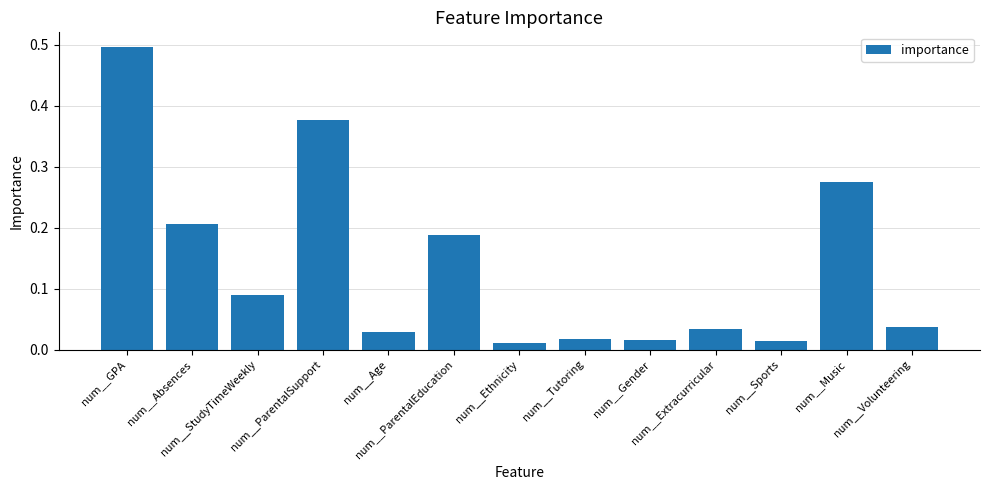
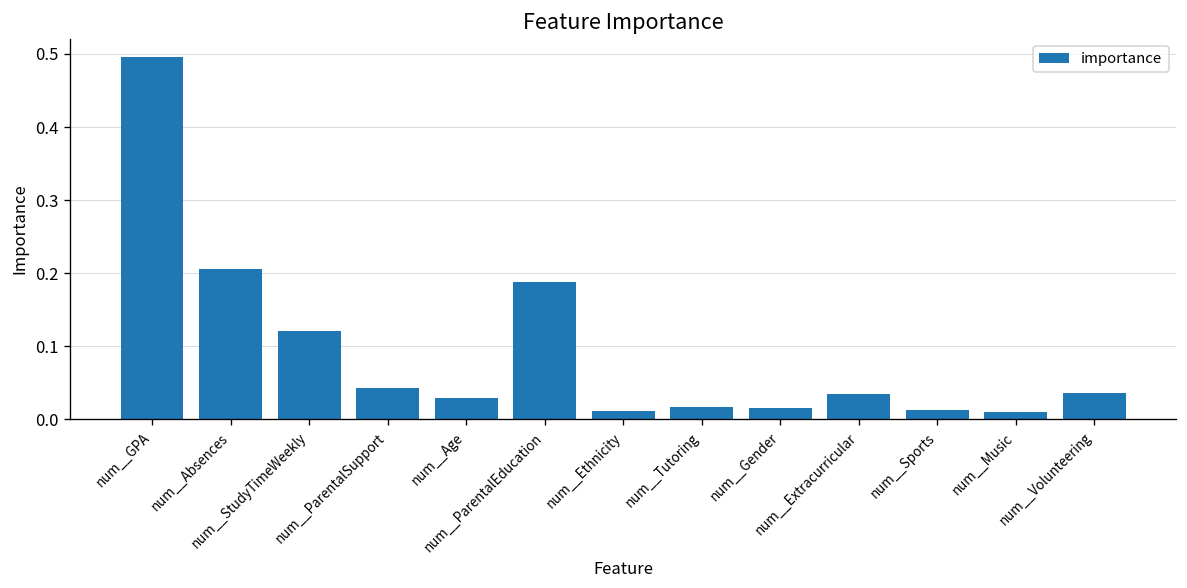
  {
    "num__GPA": 0.50,
    "num__Absences": 0.21,
-   "num__StudyTimeWeekly": 0.09,
-   "num__ParentalSupport": 0.38,
+   "num__StudyTimeWeekly": 0.12,
+   "num__ParentalSupport": 0.04,
    "num__Age": 0.03,
    "num__ParentalEducation": 0.19,
    "num__Ethnicity": 0.01,
    "num__Tutoring": 0.02,
    "num__Gender": 0.02,
    "num__Extracurricular": 0.03,
    "num__Sports": 0.01,
-   "num__Music": 0.28,
+   "num__Music": 0.01,
    "num__Volunteering": 0.04
  }
